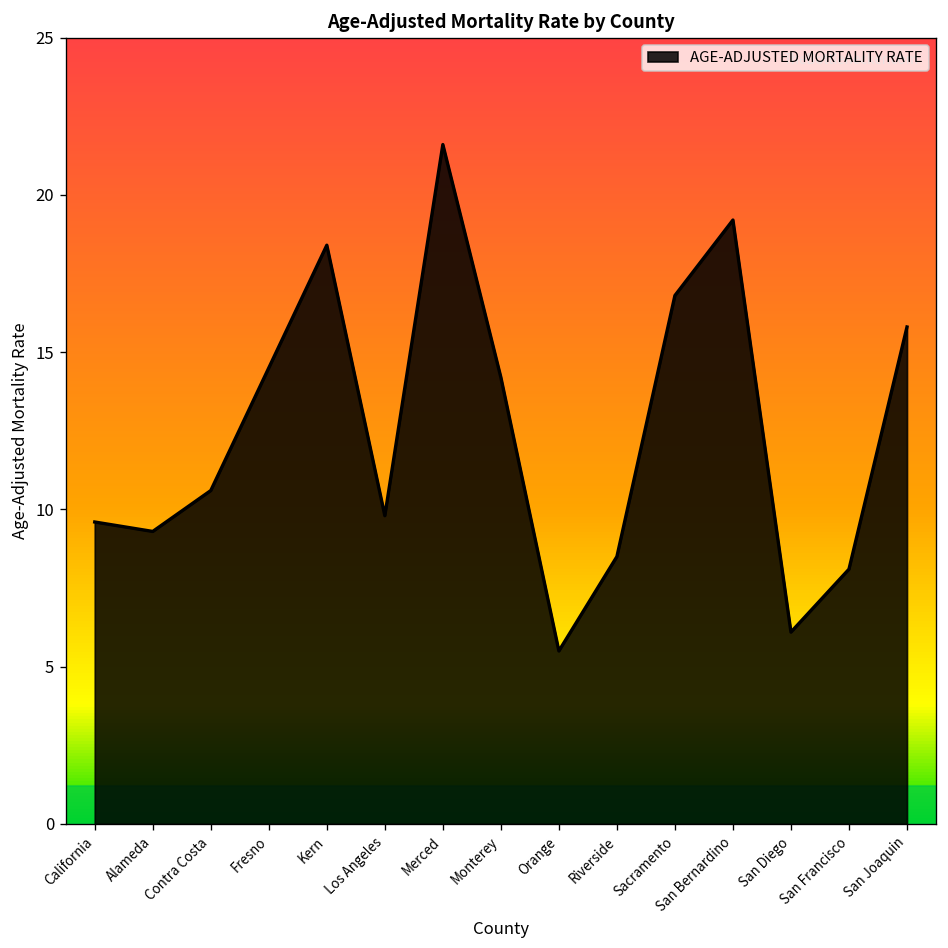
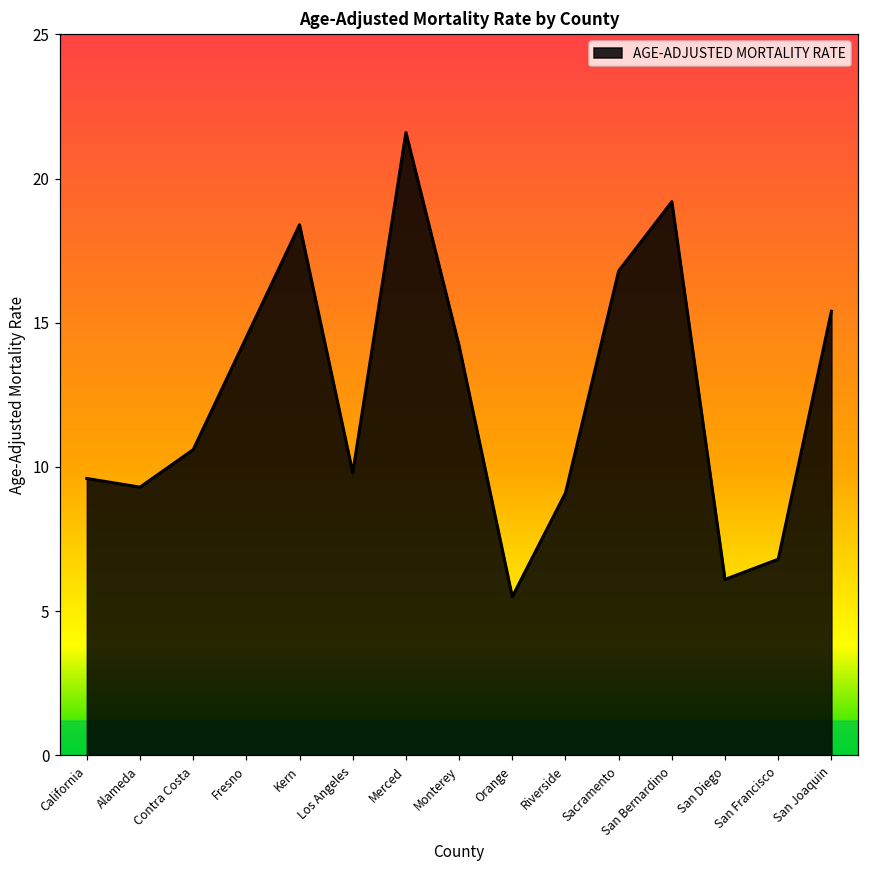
  {
    "California": 9.6,
    "Alameda": 9.3,
    "Contra Costa": 10.6,
    "Fresno": 14.5,
    "Kern": 18.4,
    "Los Angeles": 9.8,
    "Merced": 21.6,
    "Monterey": 14.2,
    "Orange": 5.5,
-   "Riverside": 8.5,
+   "Riverside": 9.1,
    "Sacramento": 16.8,
    "San Bernardino": 19.2,
    "San Diego": 6.1,
-   "San Francisco": 8.1,
-   "San Joaquin": 15.8
+   "San Francisco": 6.8,
+   "San Joaquin": 15.4
  }
